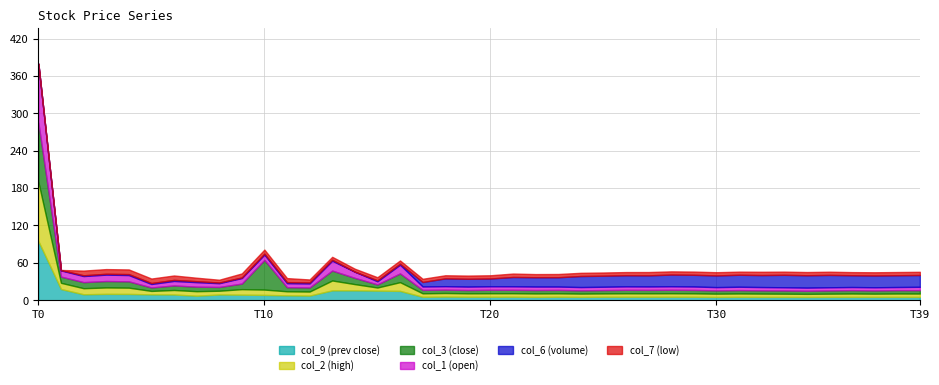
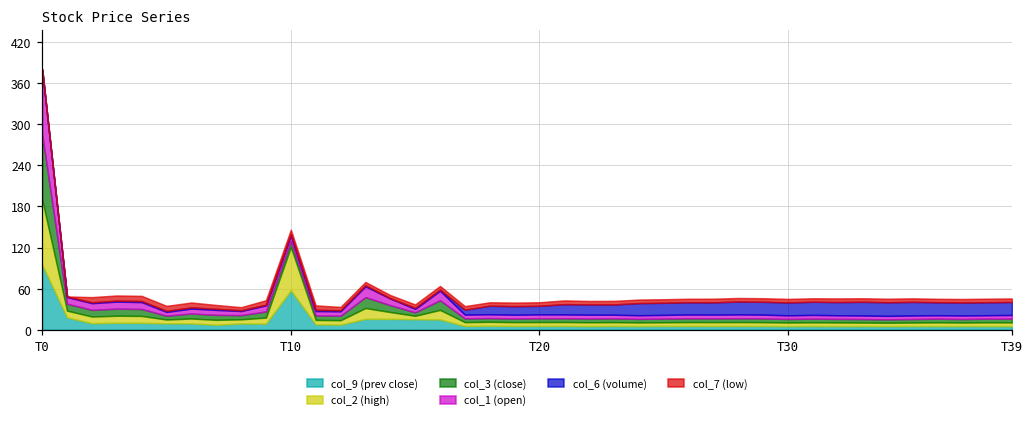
  {
    "col_9 (prev close)": {
      "T0": 90,
-     "T10": 10,
+     "T10": 60,
      "T20": 10,
      "T30": 10,
      "T39": 10
    },
    "col_2 (high)": {
      "T0": 90,
-     "T10": 10,
+     "T10": 60,
      "T20": 10,
      "T30": 10,
      "T39": 10
    },
    "col_3 (close)": {
      "T0": 100,
-     "T10": 50,
+     "T10": 10,
      "T20": 10,
      "T30": 10,
      "T39": 10
    },
    "col_1 (open)": {
      "T20": 10,
      "T30": 10,
      "T39": 10
    },
    "col_6 (volume)": {
      "T20": 10,
      "T30": 20,
      "T39": 20
    },
    "col_7 (low)": {
      "T10": 10,
      "T20": 10,
      "T30": 10,
      "T39": 10
    }
  }
